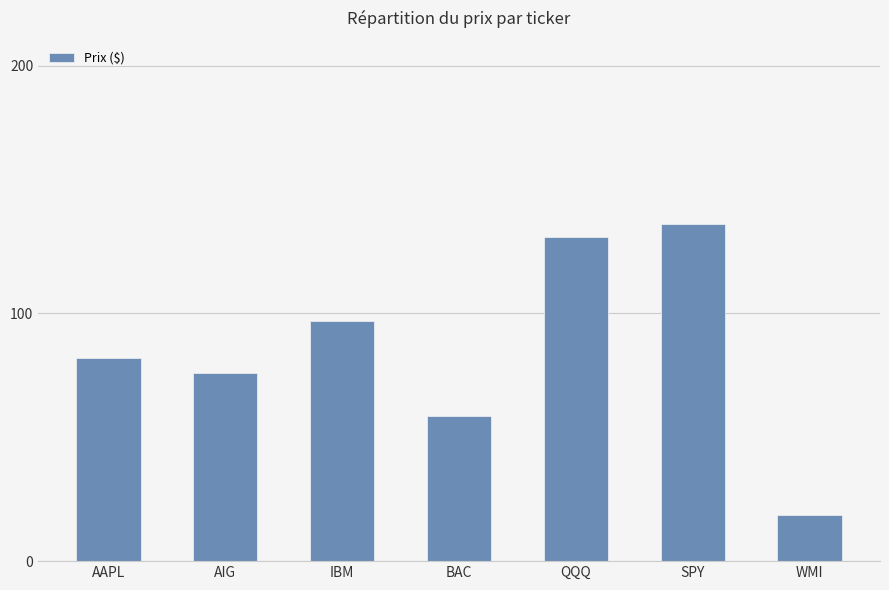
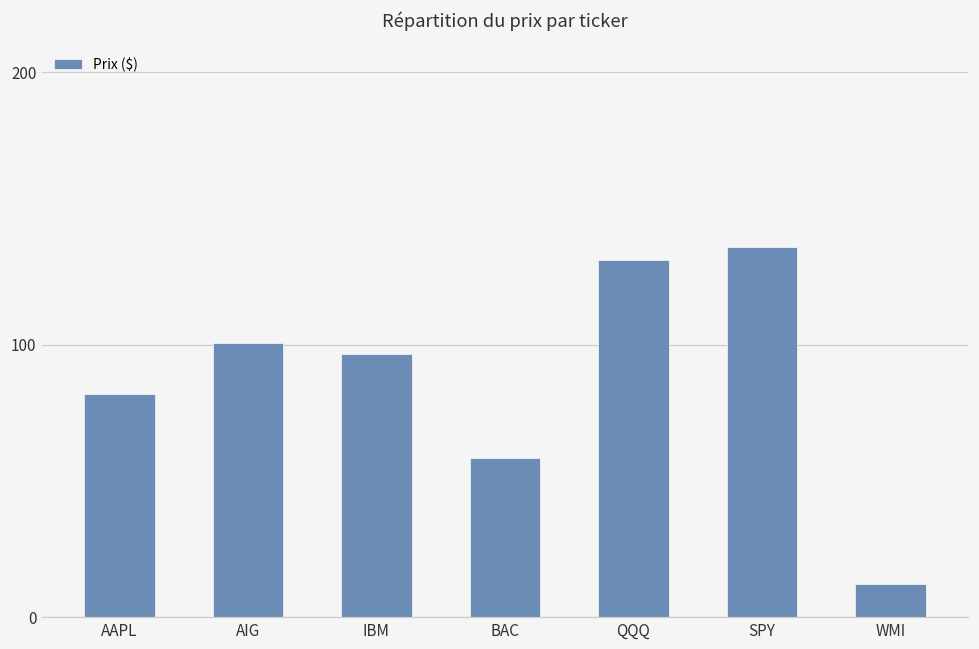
  {
    "AAPL": 82,
-   "AIG": 76,
+   "AIG": 101,
    "IBM": 97,
    "BAC": 59,
    "QQQ": 131,
    "SPY": 136,
-   "WMI": 19
+   "WMI": 12
  }
